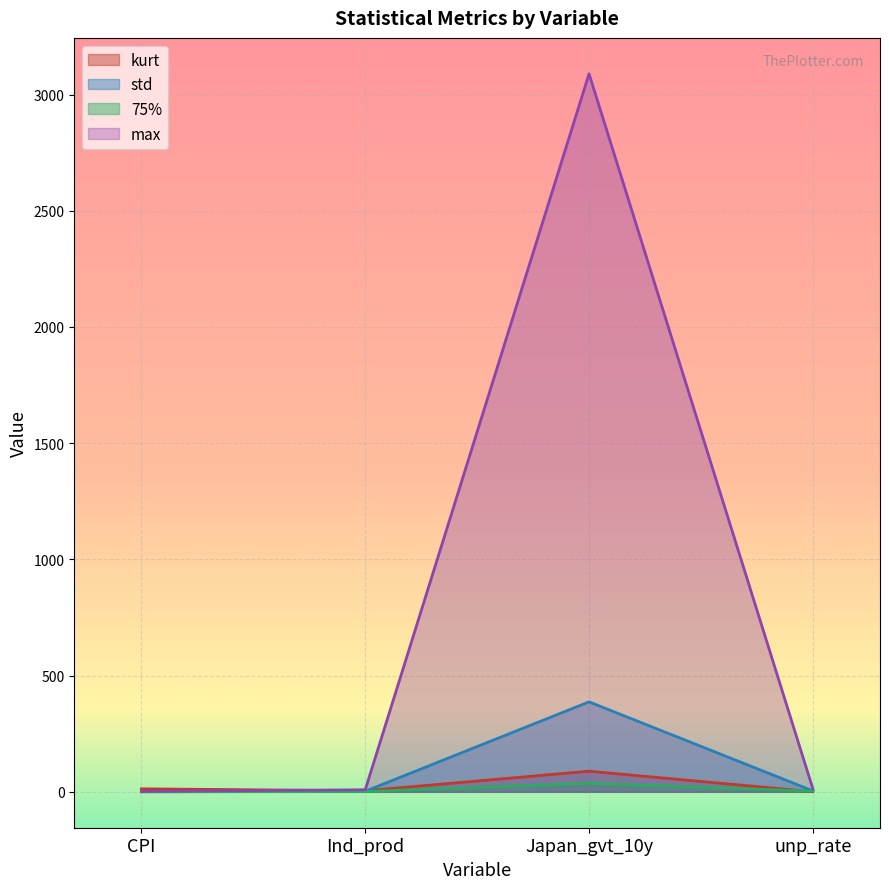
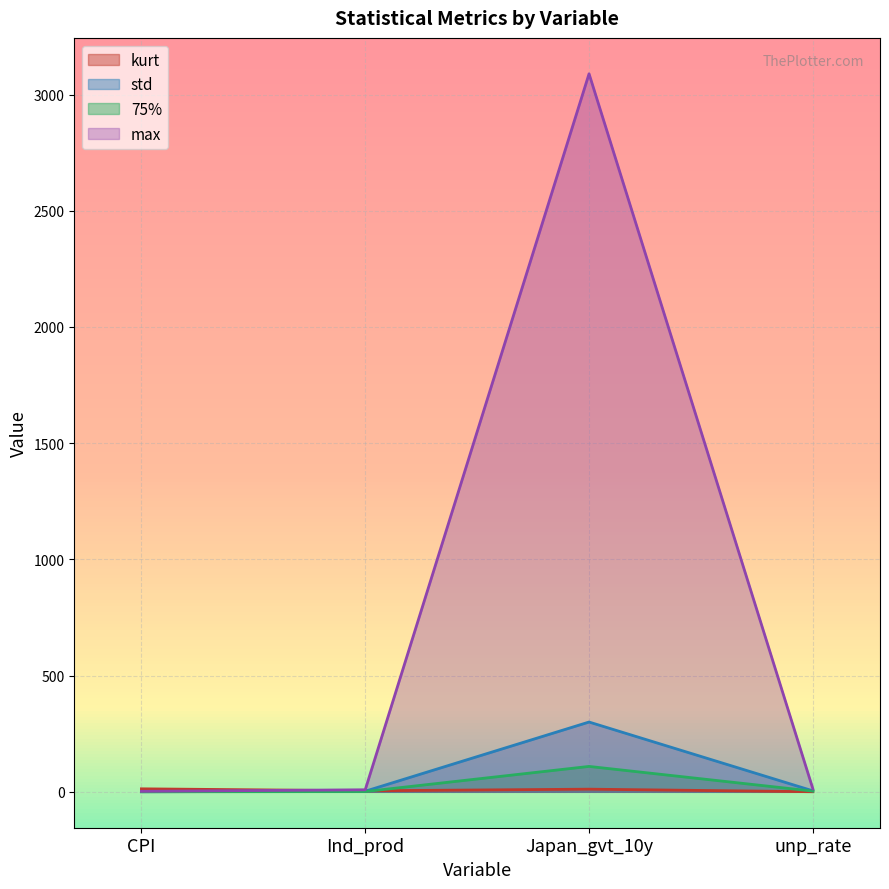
  {
    "kurt": {
-     "Japan_gvt_10y": 90
+     "Japan_gvt_10y": 10
    },
    "std": {
-     "Japan_gvt_10y": 390
+     "Japan_gvt_10y": 300
    },
    "75%": {
-     "Japan_gvt_10y": 40
+     "Japan_gvt_10y": 110
    },
    "max": {
      "Japan_gvt_10y": 3090
    }
  }
